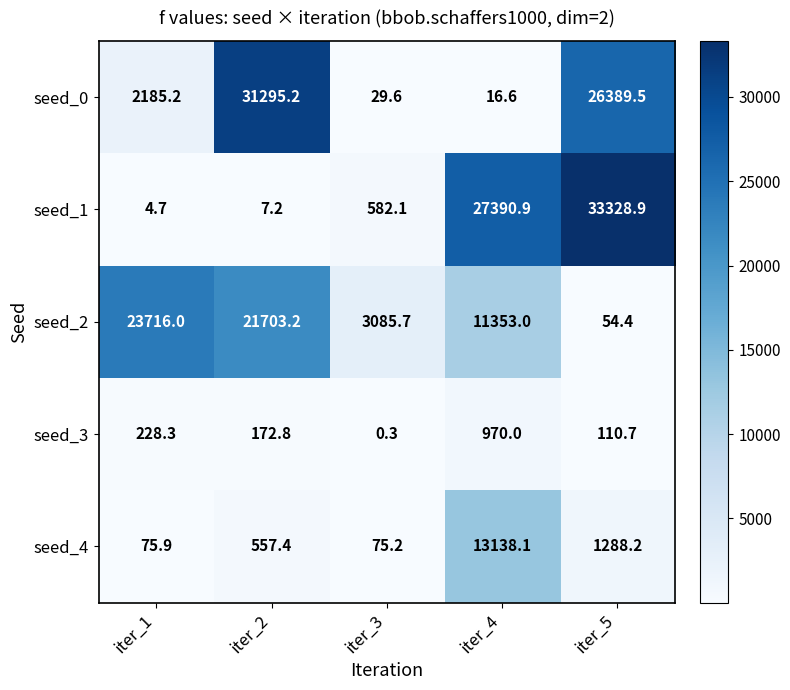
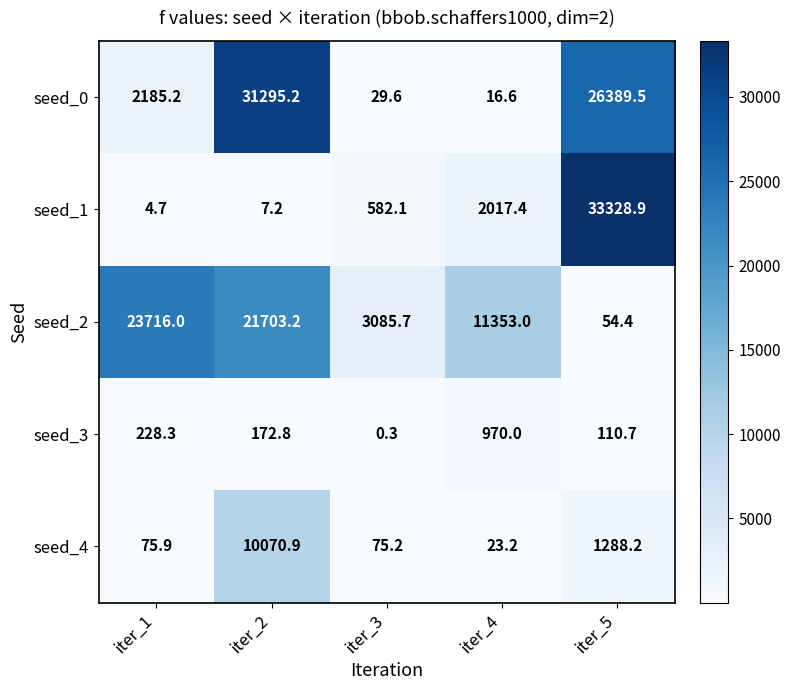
  {
    "seed_0": {
      "iter_1": 2185.2,
      "iter_2": 31295.2,
      "iter_3": 29.6,
      "iter_4": 16.6,
      "iter_5": 26389.5
    },
    "seed_1": {
      "iter_1": 4.7,
      "iter_2": 7.2,
      "iter_3": 582.1,
-     "iter_4": 27390.9,
+     "iter_4": 2017.4,
      "iter_5": 33328.9
    },
    "seed_2": {
      "iter_1": 23716.0,
      "iter_2": 21703.2,
      "iter_3": 3085.7,
      "iter_4": 11353.0,
      "iter_5": 54.4
    },
    "seed_3": {
      "iter_1": 228.3,
      "iter_2": 172.8,
      "iter_3": 0.3,
      "iter_4": 970.0,
      "iter_5": 110.7
    },
    "seed_4": {
      "iter_1": 75.9,
-     "iter_2": 557.4,
+     "iter_2": 10070.9,
      "iter_3": 75.2,
-     "iter_4": 13138.1,
+     "iter_4": 23.2,
      "iter_5": 1288.2
    }
  }
